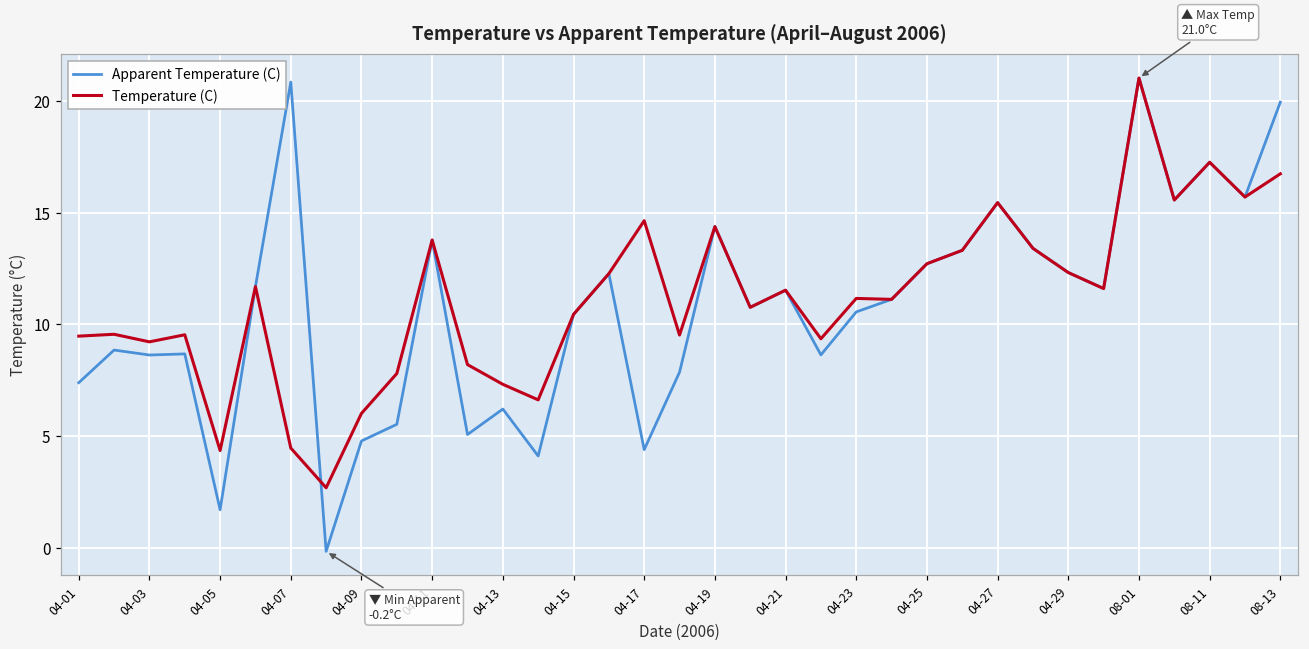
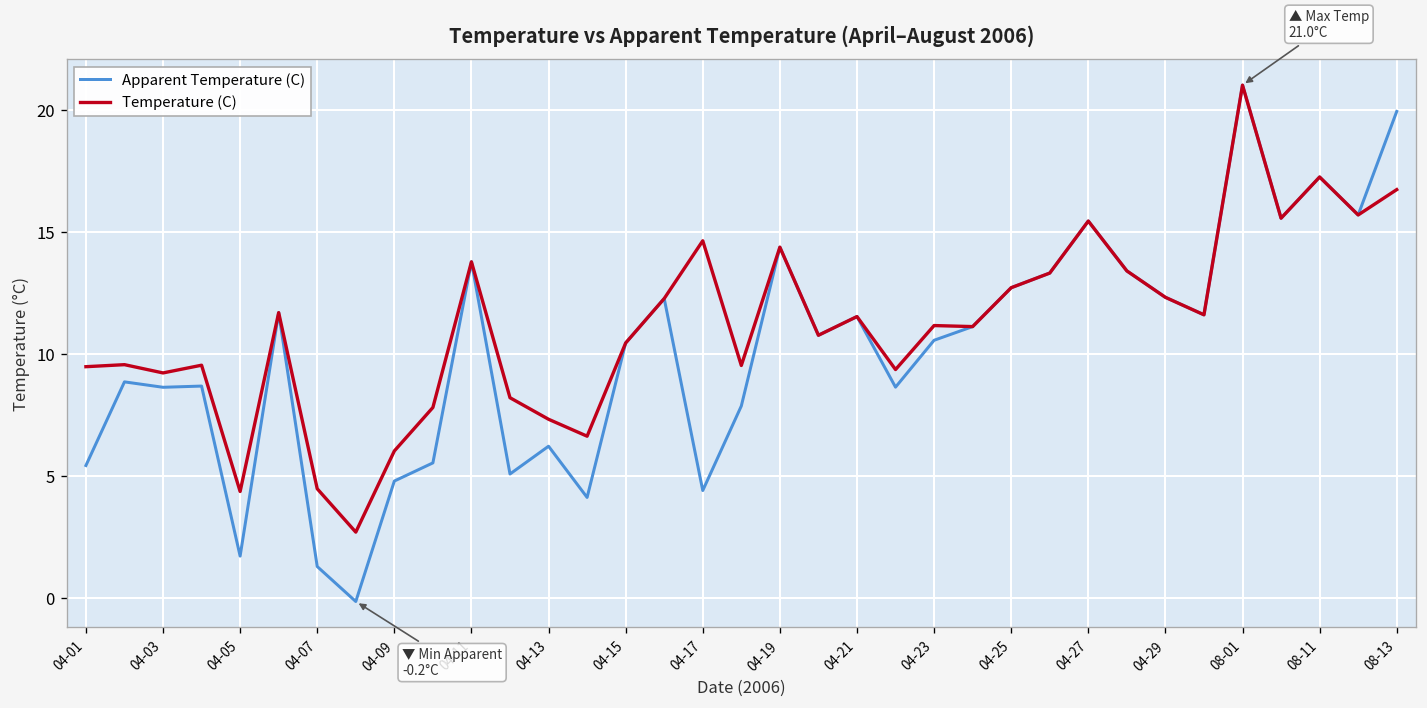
  {
    "Apparent Temperature (C)": {
-     "04-01": 7.4,
+     "04-01": 5.4,
      "04-03": 8.6,
      "04-05": 1.7,
-     "04-07": 20.8,
+     "04-07": 1.3,
      "04-09": 4.8,
      "04-13": 6.2,
      "04-17": 4.4,
      "04-23": 10.6,
      "08-13": 19.9
    },
    "Temperature (C)": {
      "04-01": 9.5,
      "04-03": 9.2,
      "04-05": 4.4,
      "04-07": 4.5,
      "04-09": 6.0,
      "04-13": 7.3,
      "04-17": 14.6,
      "04-23": 11.2,
      "08-13": 16.7
    }
  }
